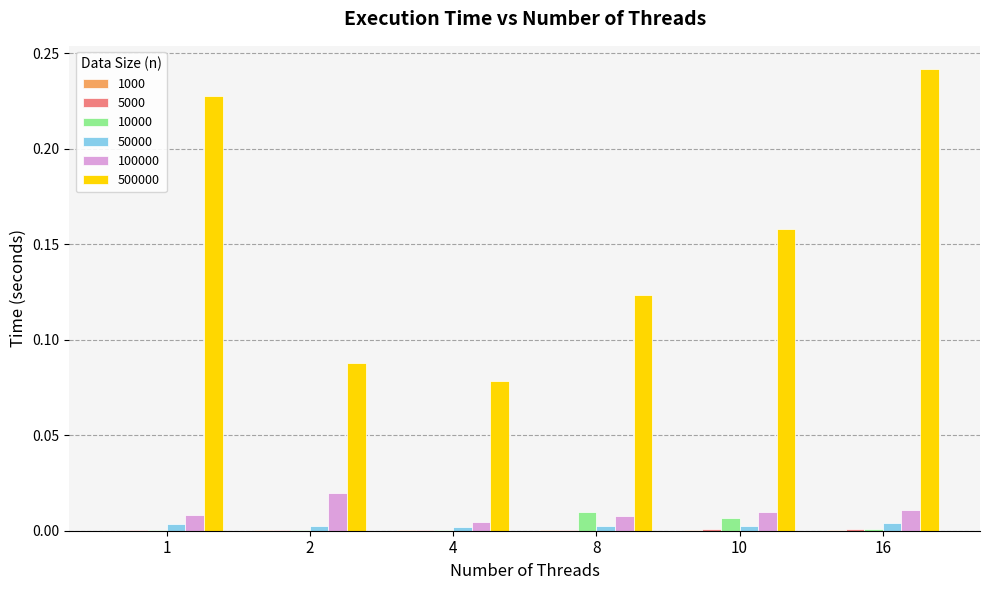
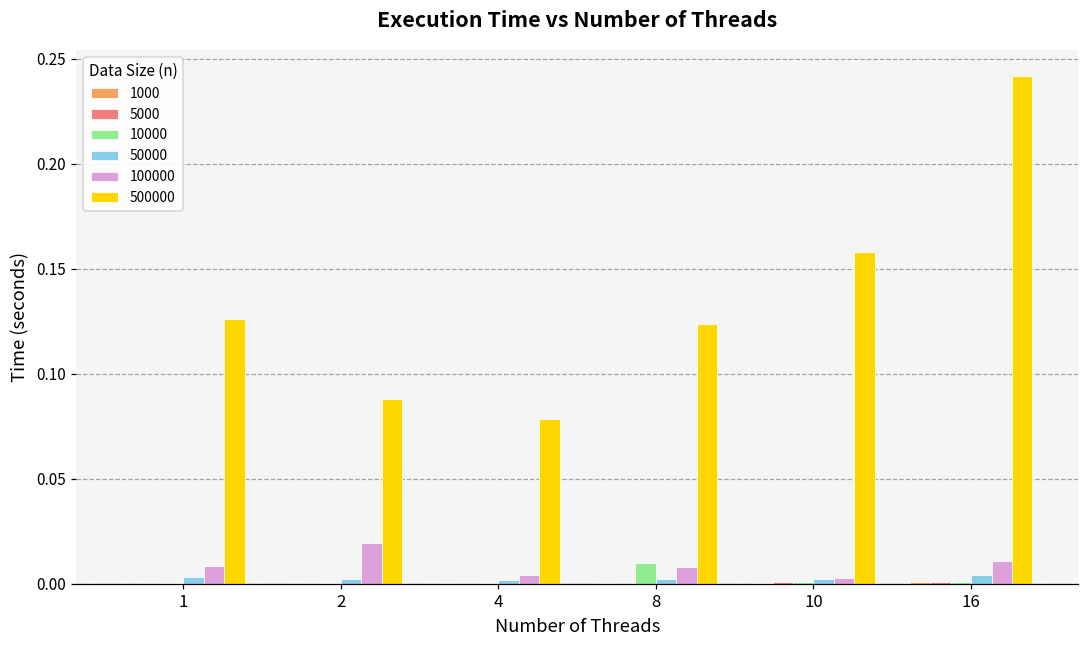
  {
    "10000": {
      "8": 0.010,
-     "10": 0.007
+     "10": 0.001
    },
    "50000": {
      "1": 0.003,
      "2": 0.002,
      "4": 0.002,
      "8": 0.002,
      "10": 0.002,
      "16": 0.004
    },
    "100000": {
      "1": 0.008,
      "2": 0.020,
      "4": 0.004,
      "8": 0.008,
-     "10": 0.010,
+     "10": 0.003,
      "16": 0.011
    },
    "500000": {
-     "1": 0.228,
+     "1": 0.126,
      "2": 0.088,
      "4": 0.079,
      "8": 0.123,
      "10": 0.158,
      "16": 0.242
    }
  }
